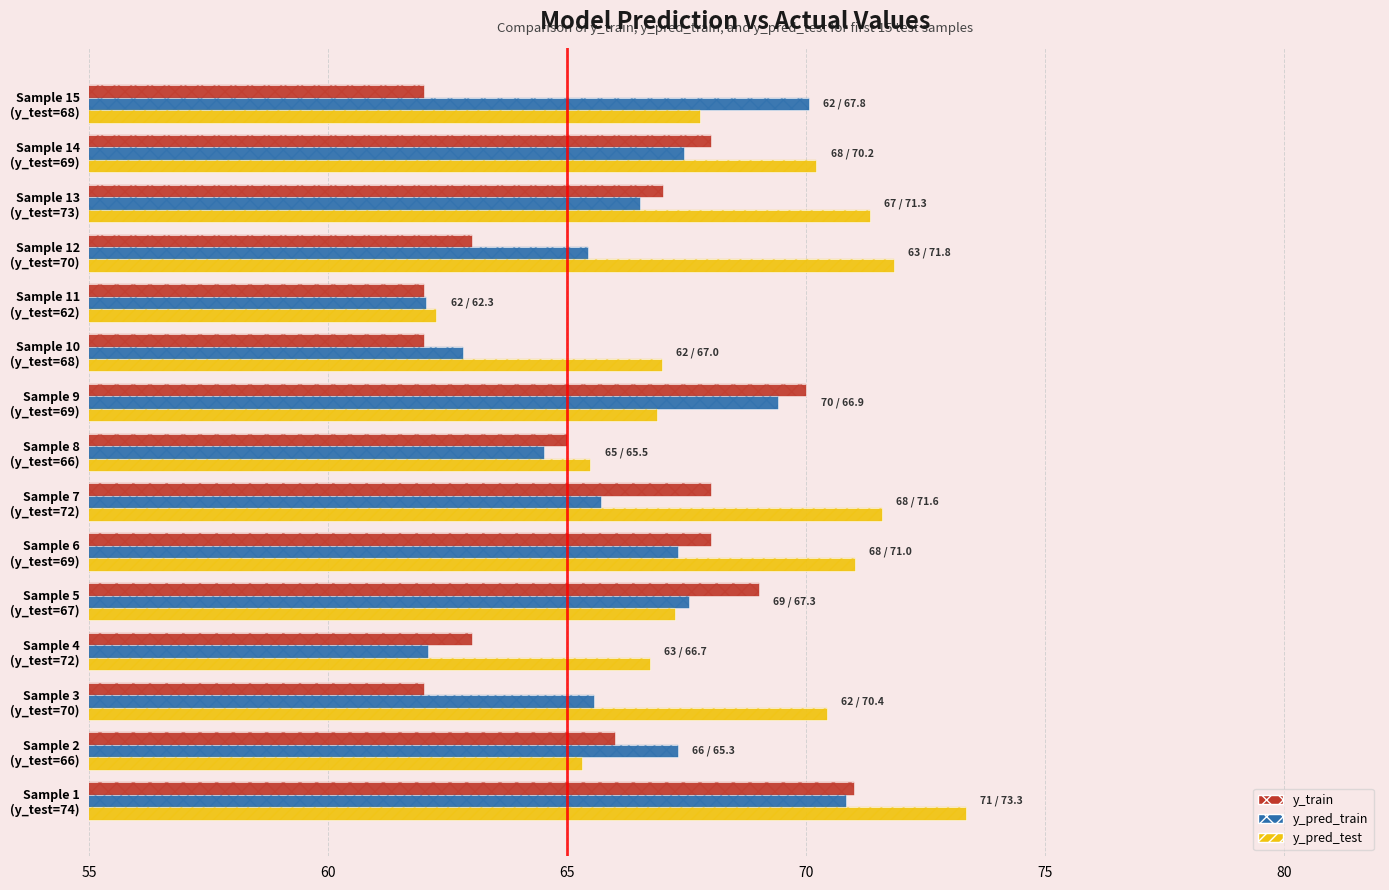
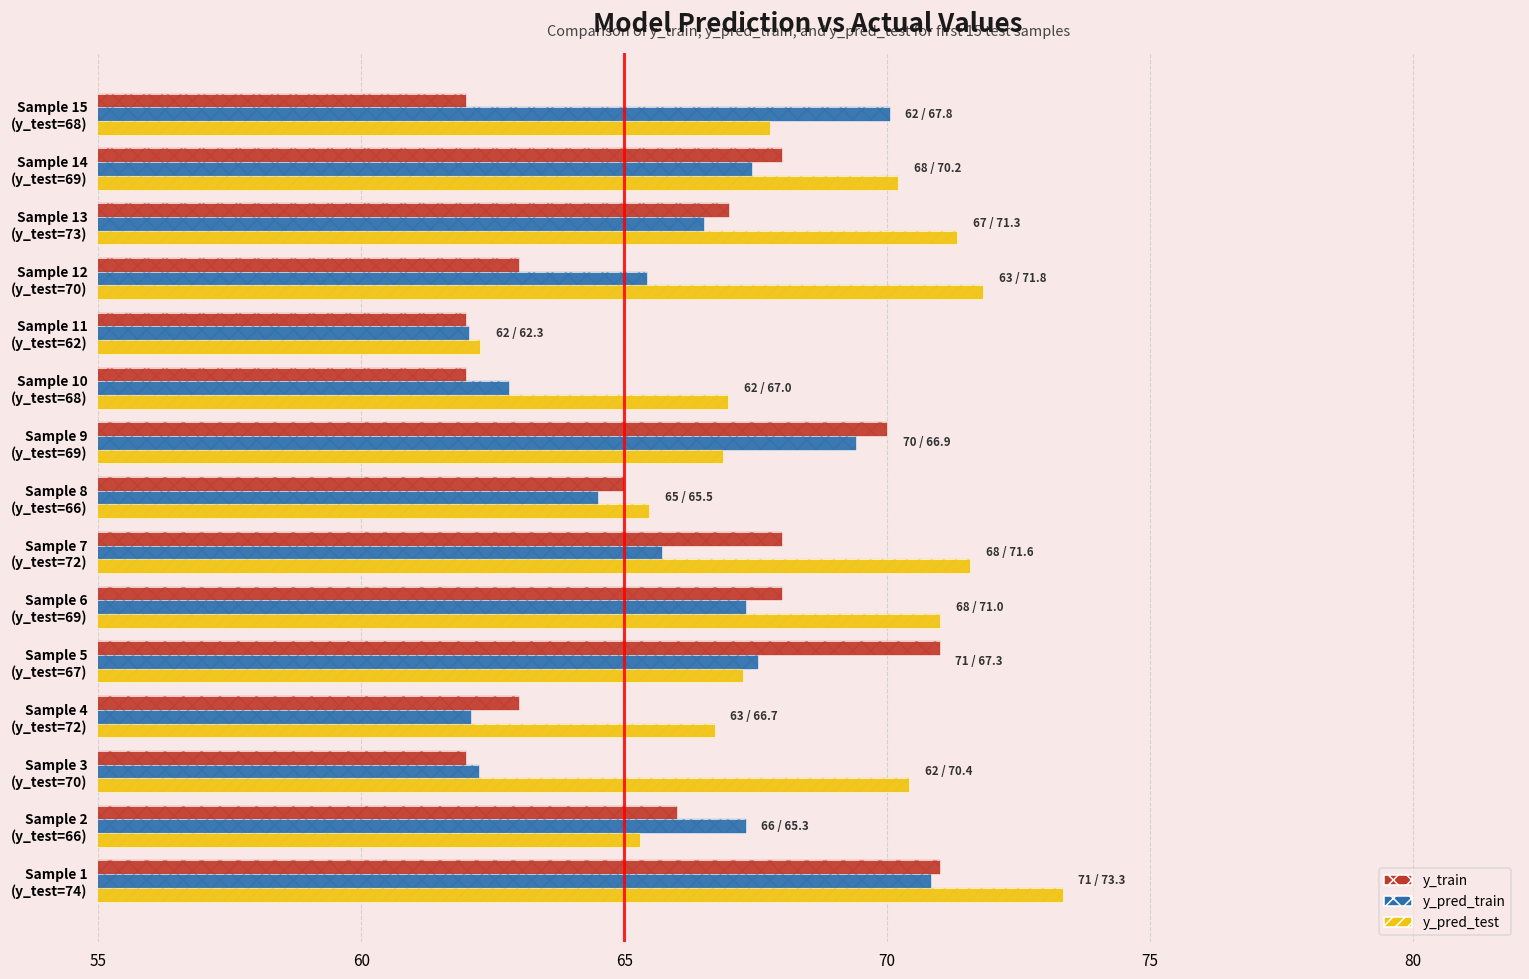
  {
    "y_train": {
      "Sample 9 (y_test=69)": 70,
-     "Sample 5 (y_test=67)": 69
+     "Sample 5 (y_test=67)": 71
    },
    "y_pred_train": {
      "Sample 14 (y_test=69)": 67.4,
      "Sample 13 (y_test=73)": 66.5,
      "Sample 12 (y_test=70)": 65.4,
      "Sample 11 (y_test=62)": 62.1,
      "Sample 10 (y_test=68)": 62.8,
      "Sample 9 (y_test=69)": 69.4,
      "Sample 8 (y_test=66)": 64.5,
      "Sample 7 (y_test=72)": 65.7,
      "Sample 6 (y_test=69)": 67.3,
      "Sample 5 (y_test=67)": 67.6,
      "Sample 4 (y_test=72)": 62.1,
-     "Sample 3 (y_test=70)": 65.6,
+     "Sample 3 (y_test=70)": 62.2,
      "Sample 1 (y_test=74)": 70.8
    },
    "y_pred_test": {
      "Sample 14 (y_test=69)": 70.2,
      "Sample 13 (y_test=73)": 71.3,
      "Sample 12 (y_test=70)": 71.8,
      "Sample 11 (y_test=62)": 62,
      "Sample 10 (y_test=68)": 67.0,
      "Sample 8 (y_test=66)": 65,
      "Sample 7 (y_test=72)": 71.6,
      "Sample 6 (y_test=69)": 71.0,
      "Sample 4 (y_test=72)": 66.7,
      "Sample 3 (y_test=70)": 70.4,
      "Sample 1 (y_test=74)": 73.3
    }
  }
